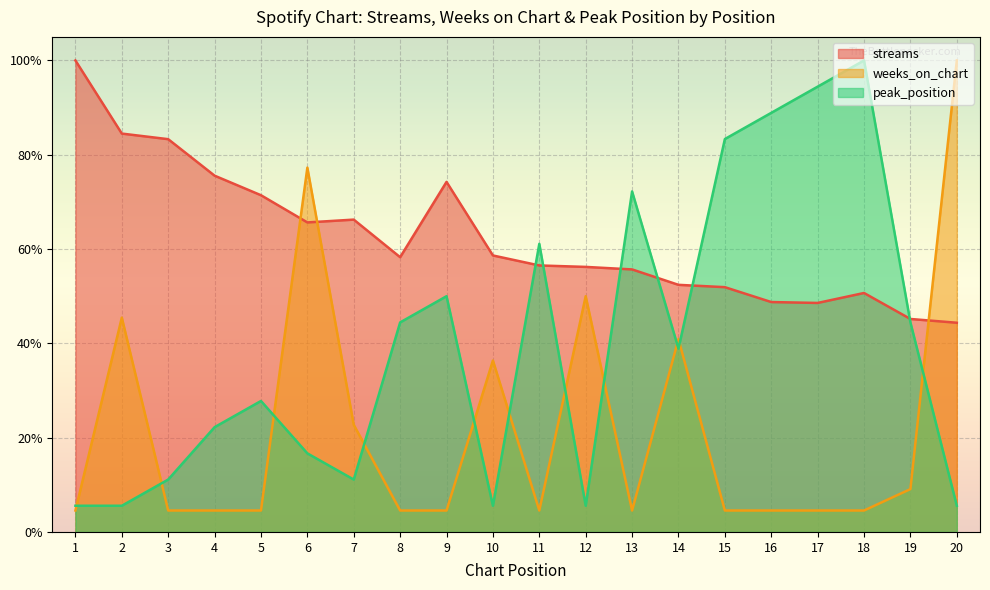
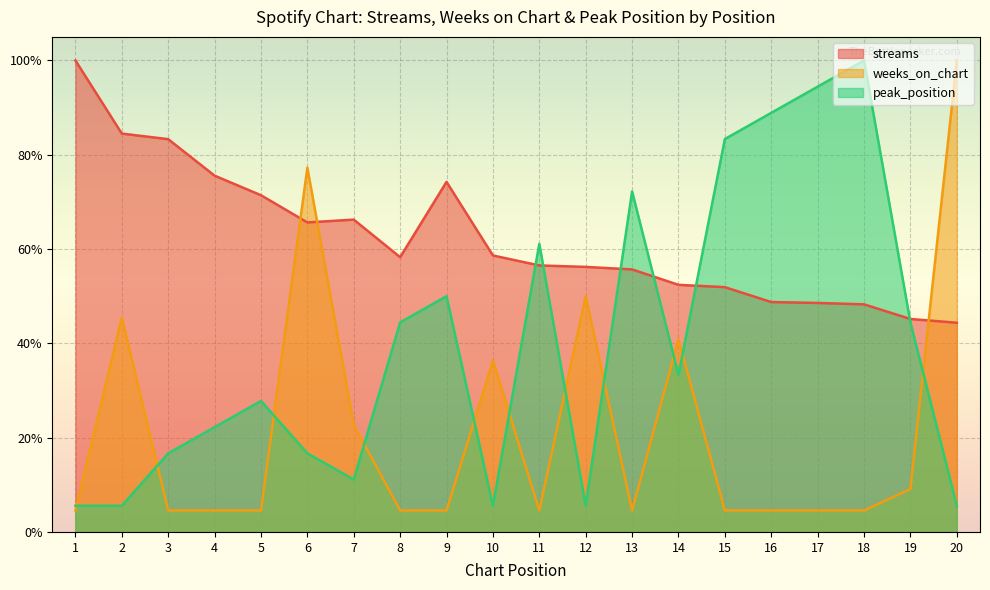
  {
    "streams": {
      "1": "100%",
      "2": "84%",
      "3": "83%",
      "4": "76%",
      "5": "71%",
      "6": "66%",
      "7": "66%",
      "8": "58%",
      "9": "74%",
      "10": "59%",
      "11": "57%",
      "12": "56%",
      "13": "56%",
      "14": "52%",
      "15": "52%",
      "16": "49%",
      "17": "49%",
-     "18": "51%",
+     "18": "48%",
      "19": "45%",
      "20": "44%"
    },
    "weeks_on_chart": {
      "1": "5%",
      "2": "45%",
      "3": "5%",
      "4": "5%",
      "5": "5%",
      "6": "77%",
      "7": "23%",
      "8": "5%",
      "9": "5%",
      "10": "36%",
      "11": "5%",
      "12": "50%",
      "13": "5%",
      "14": "41%",
      "15": "5%",
      "16": "5%",
      "17": "5%",
      "18": "5%",
      "19": "9%"
    },
    "peak_position": {
      "1": "6%",
      "2": "6%",
-     "3": "11%",
+     "3": "17%",
      "4": "22%",
      "5": "28%",
      "6": "17%",
      "7": "11%",
      "8": "44%",
      "9": "50%",
      "10": "6%",
      "11": "61%",
      "12": "6%",
      "13": "72%",
-     "14": "39%",
+     "14": "33%",
      "15": "83%",
      "16": "89%",
      "17": "94%",
      "19": "44%",
      "20": "6%"
    }
  }
